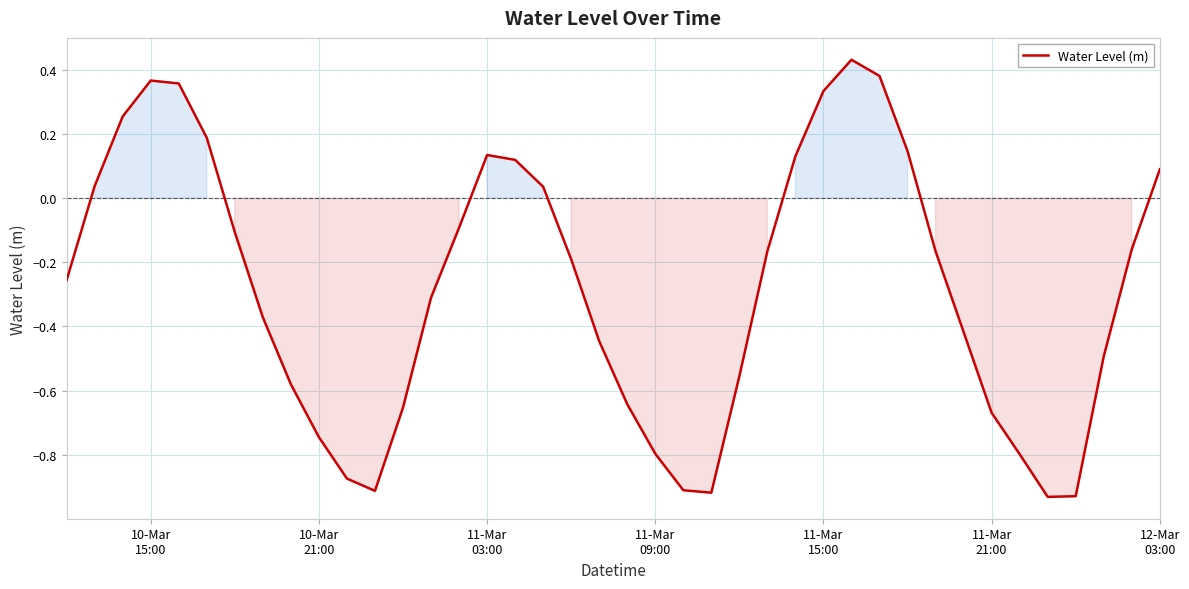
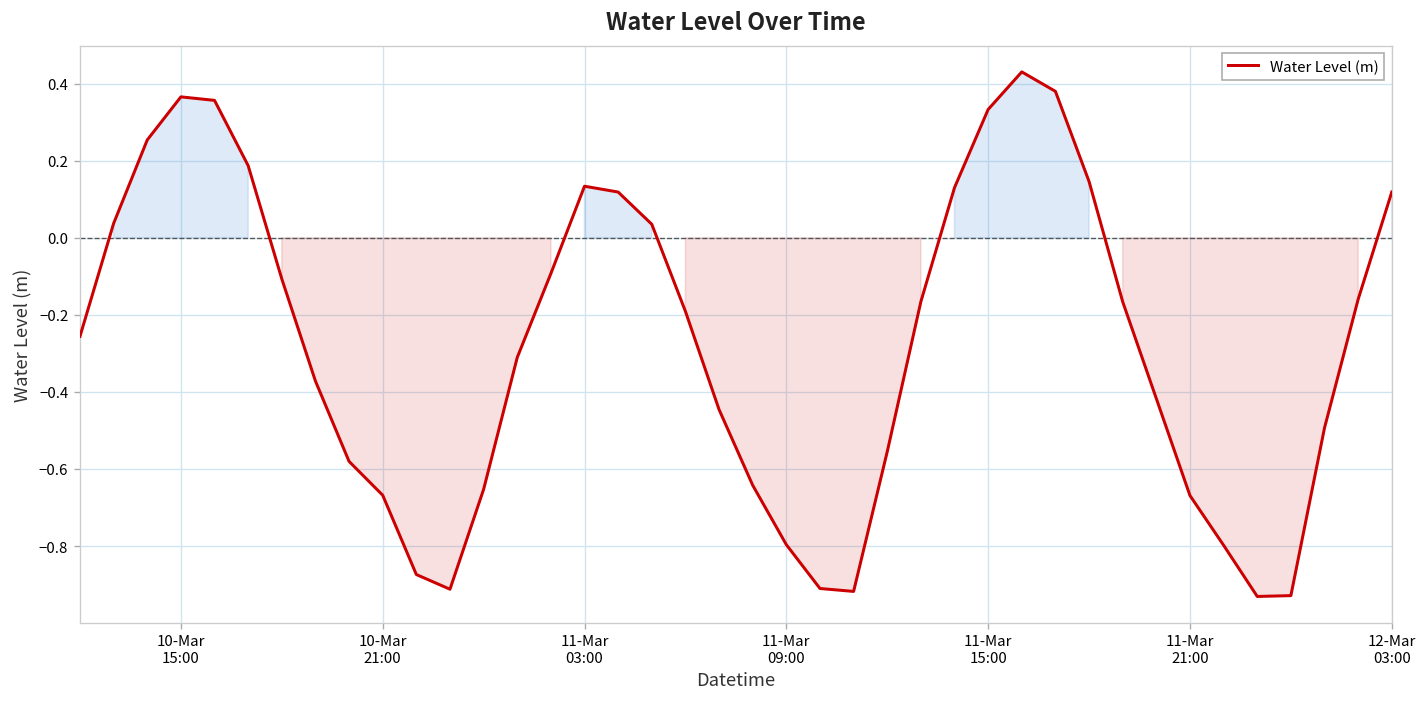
  {
    "10-Mar 15:00": 0.37,
-   "10-Mar 21:00": -0.75,
+   "10-Mar 21:00": -0.67,
    "11-Mar 03:00": 0.13,
    "11-Mar 09:00": -0.80,
    "11-Mar 15:00": 0.33,
    "11-Mar 21:00": -0.67,
-   "12-Mar 03:00": 0.09
+   "12-Mar 03:00": 0.12
  }
